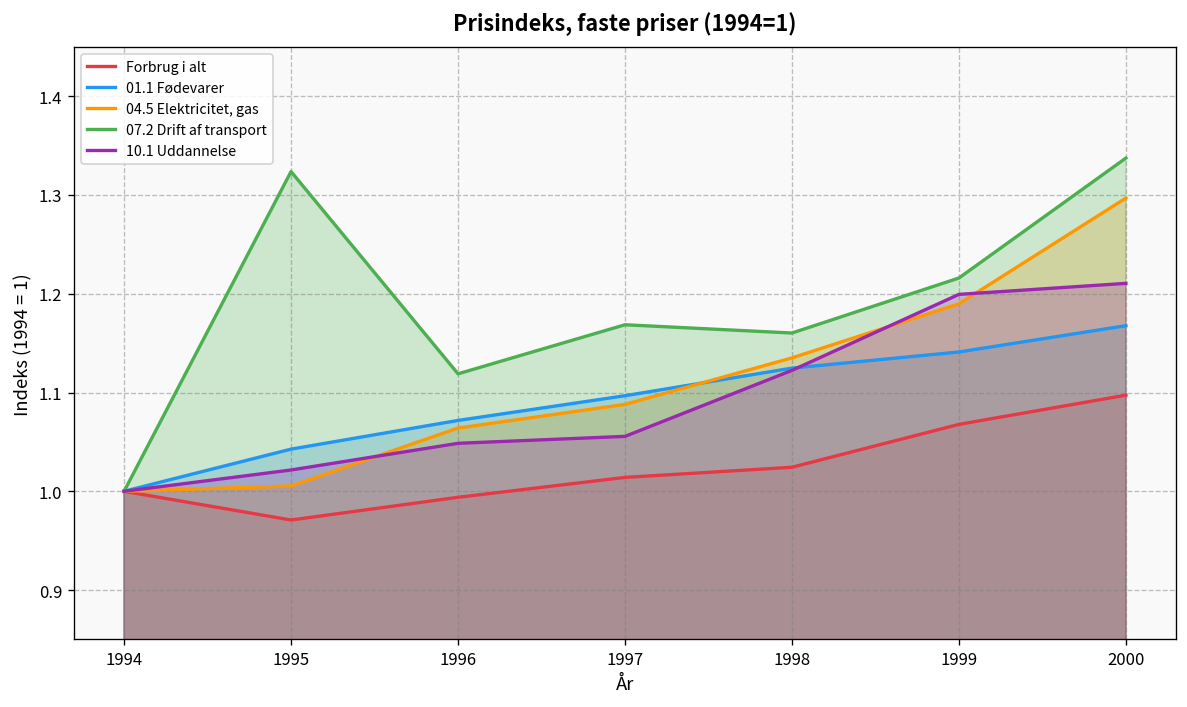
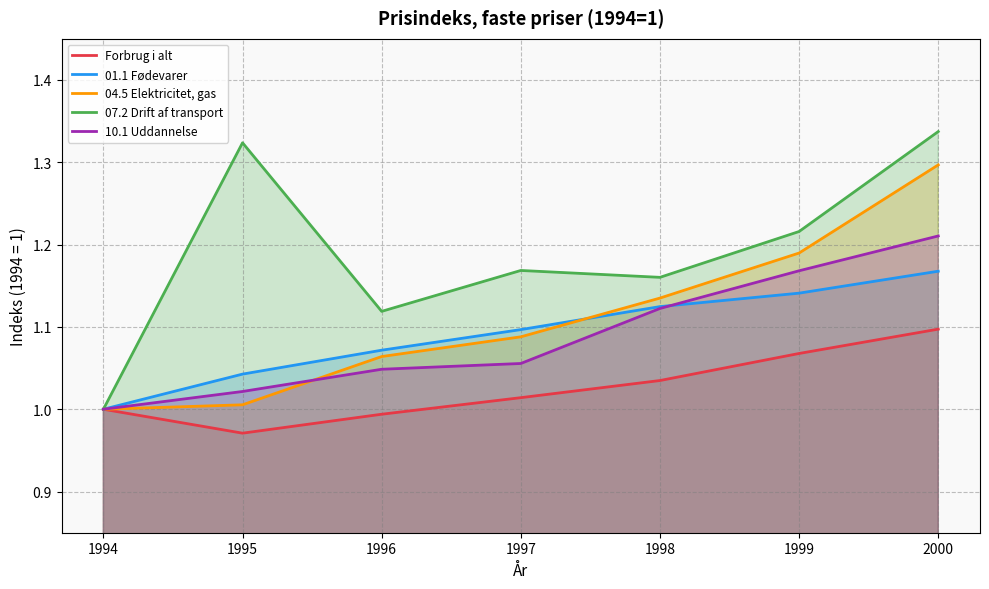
  {
    "Forbrug i alt": {
      "1995": 0.97,
      "1996": 0.99,
      "1997": 1.01,
-     "1998": 1.02,
+     "1998": 1.03,
      "1999": 1.07,
      "2000": 1.10
    },
    "01.1 Fødevarer": {
      "1995": 1.04,
      "1996": 1.07,
      "1997": 1.10,
      "1999": 1.14,
      "2000": 1.17
    },
    "04.5 Elektricitet, gas": {
      "1995": 1.01,
      "1996": 1.06,
      "1997": 1.09,
      "1998": 1.14,
      "1999": 1.19,
      "2000": 1.30
    },
    "07.2 Drift af transport": {
      "1995": 1.32,
      "1996": 1.12,
      "1997": 1.17,
      "1998": 1.16,
      "1999": 1.22,
      "2000": 1.34
    },
    "10.1 Uddannelse": {
      "1995": 1.02,
      "1996": 1.05,
      "1997": 1.06,
-     "1999": 1.20,
+     "1999": 1.17,
      "2000": 1.21
    }
  }
